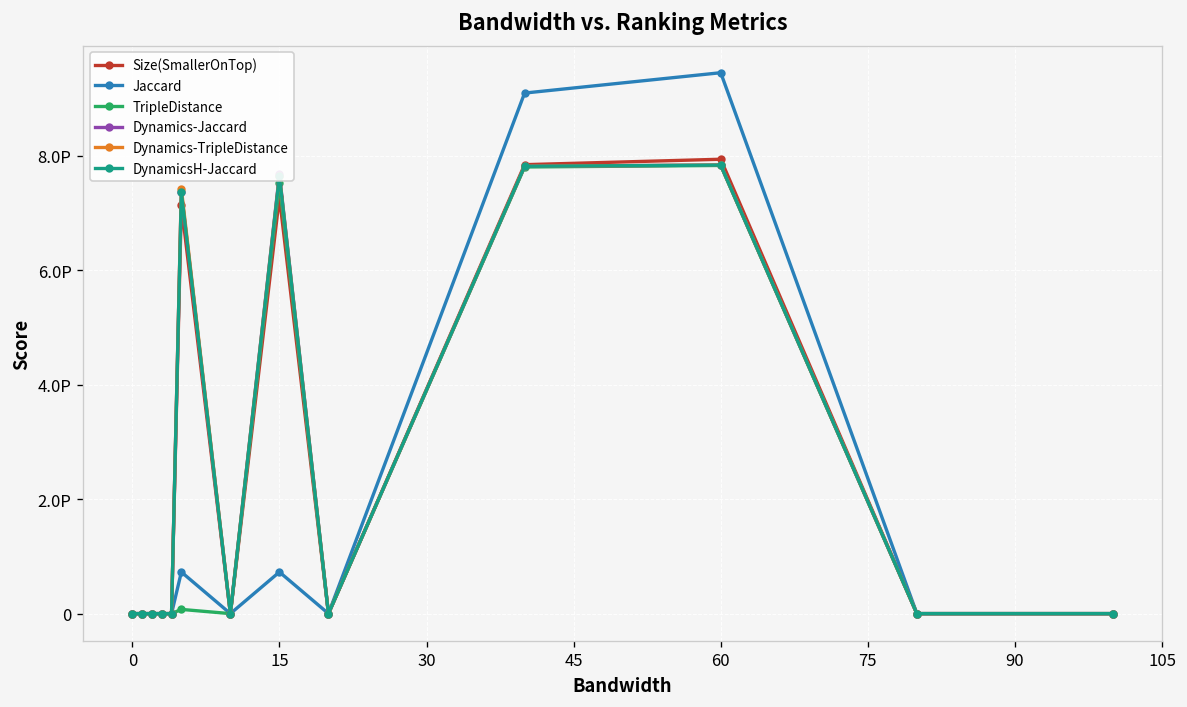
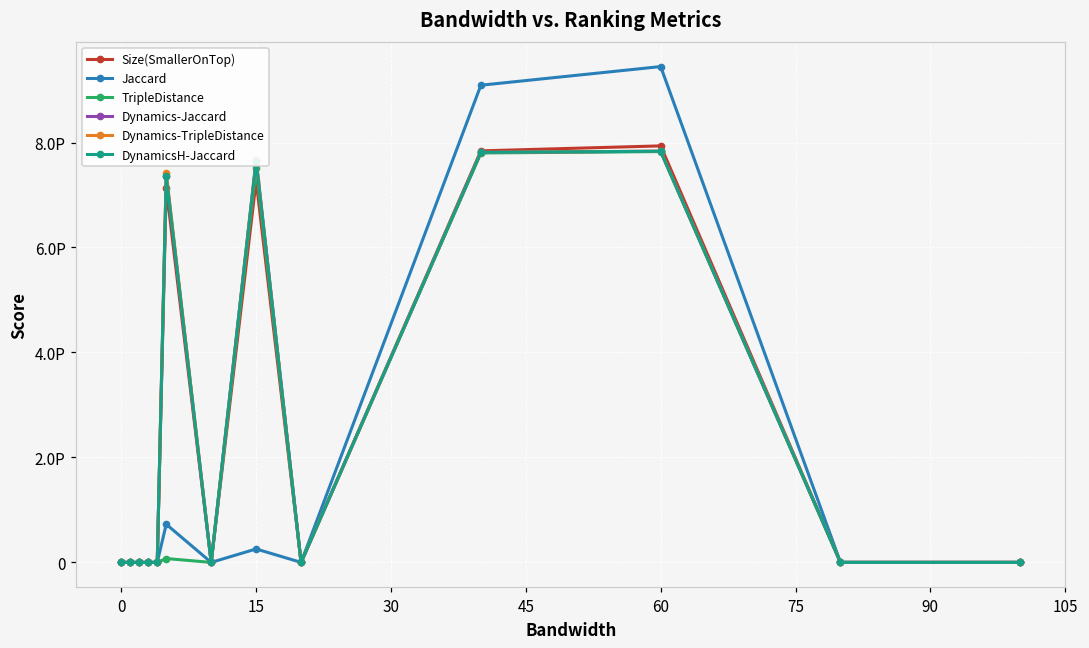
  {
    "Size(SmallerOnTop)": {
      "15": "7.3P",
      "60": "7.9P"
    },
    "Jaccard": {
-     "15": "0.7P",
+     "15": "0.3P",
      "60": "9.4P"
    }
  }
